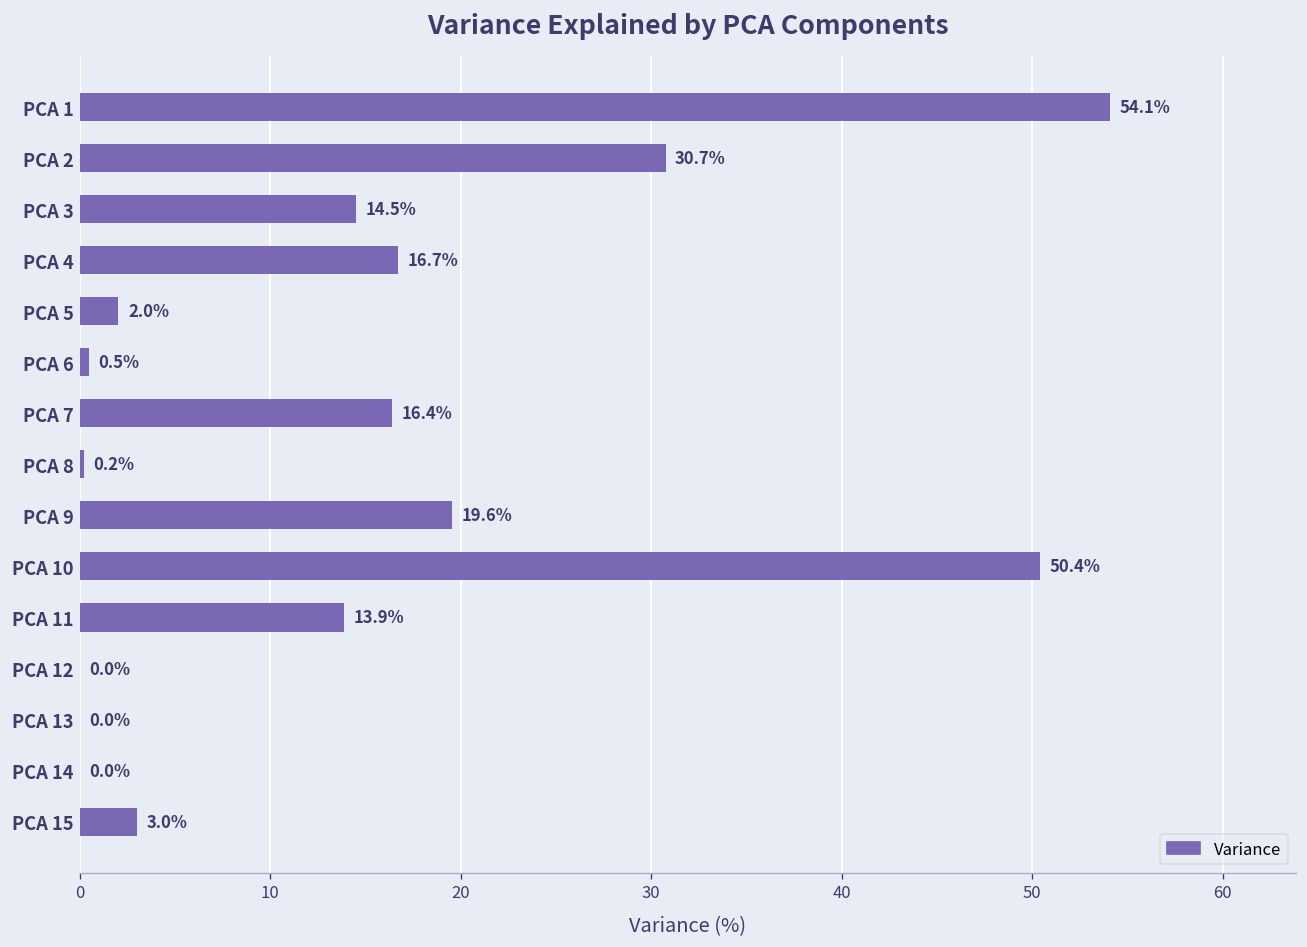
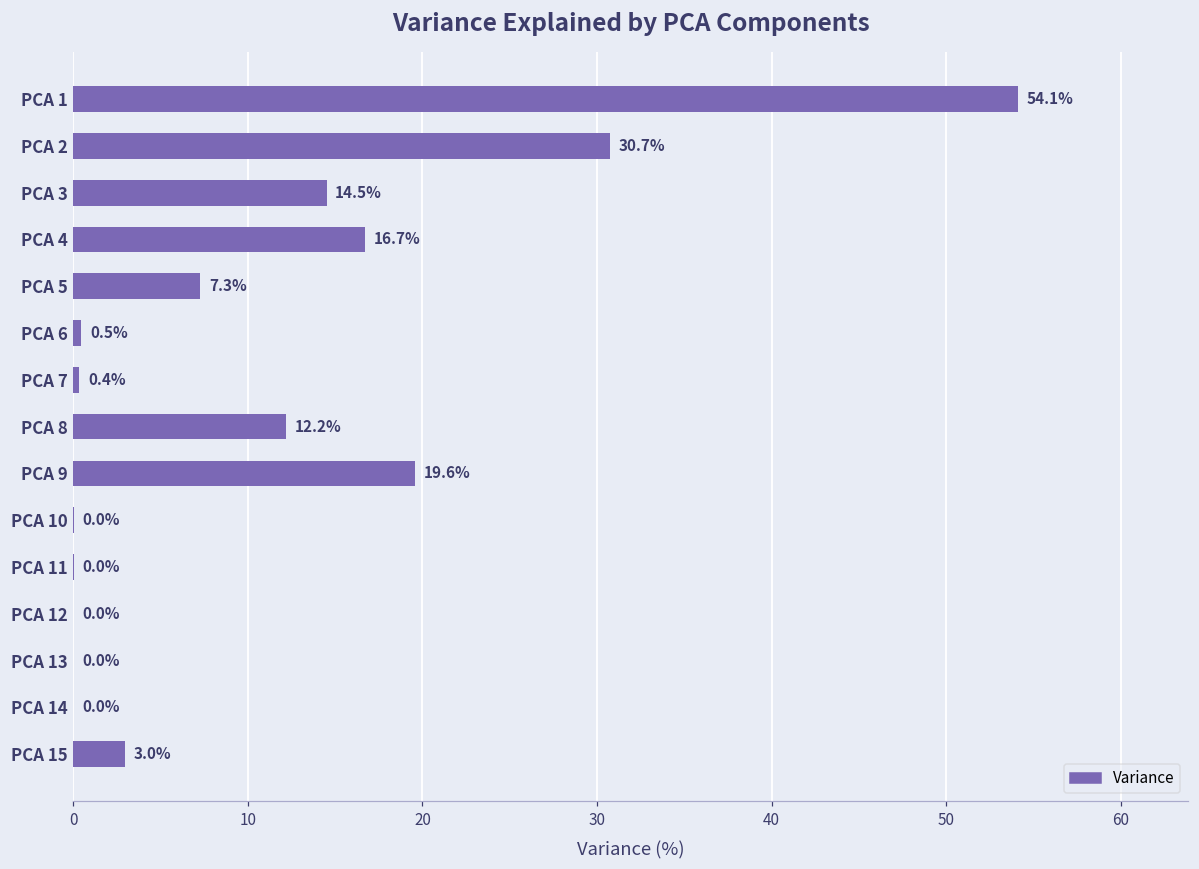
  {
    "PCA 1": "54.1%",
    "PCA 2": "30.7%",
    "PCA 3": "14.5%",
    "PCA 4": "16.7%",
-   "PCA 5": "2.0%",
+   "PCA 5": "7.3%",
    "PCA 6": "0.5%",
-   "PCA 7": "16.4%",
-   "PCA 8": "0.2%",
+   "PCA 7": "0.4%",
+   "PCA 8": "12.2%",
    "PCA 9": "19.6%",
-   "PCA 10": "50.4%",
-   "PCA 11": "13.9%",
+   "PCA 10": "0.0%",
+   "PCA 11": "0.0%",
    "PCA 12": "0.0%",
    "PCA 13": "0.0%",
    "PCA 14": "0.0%",
    "PCA 15": "3.0%"
  }
